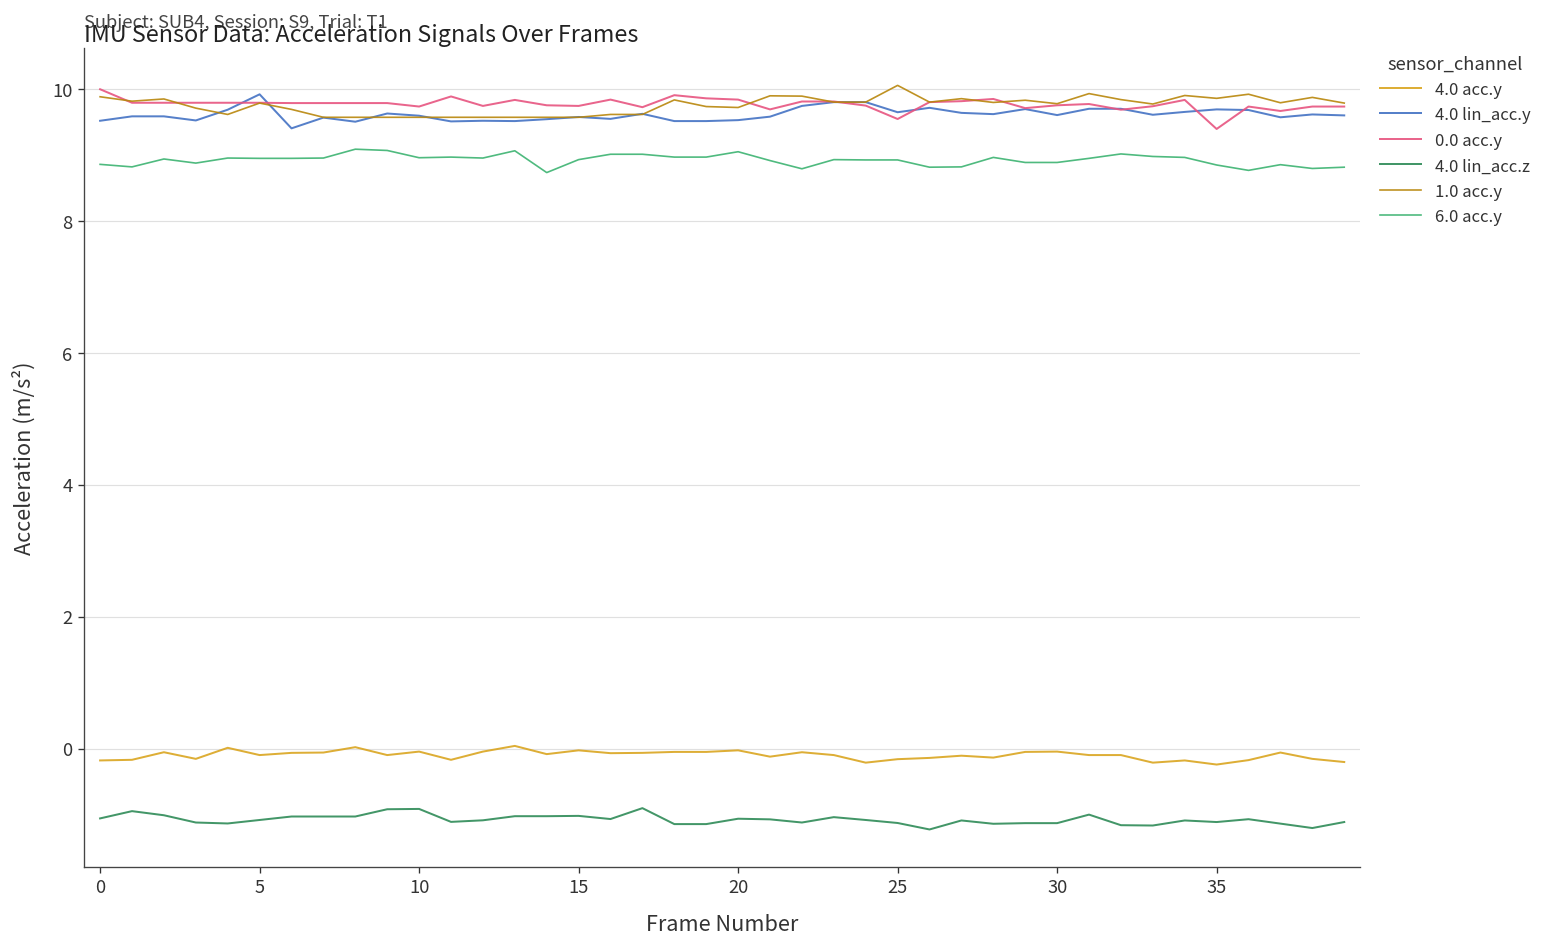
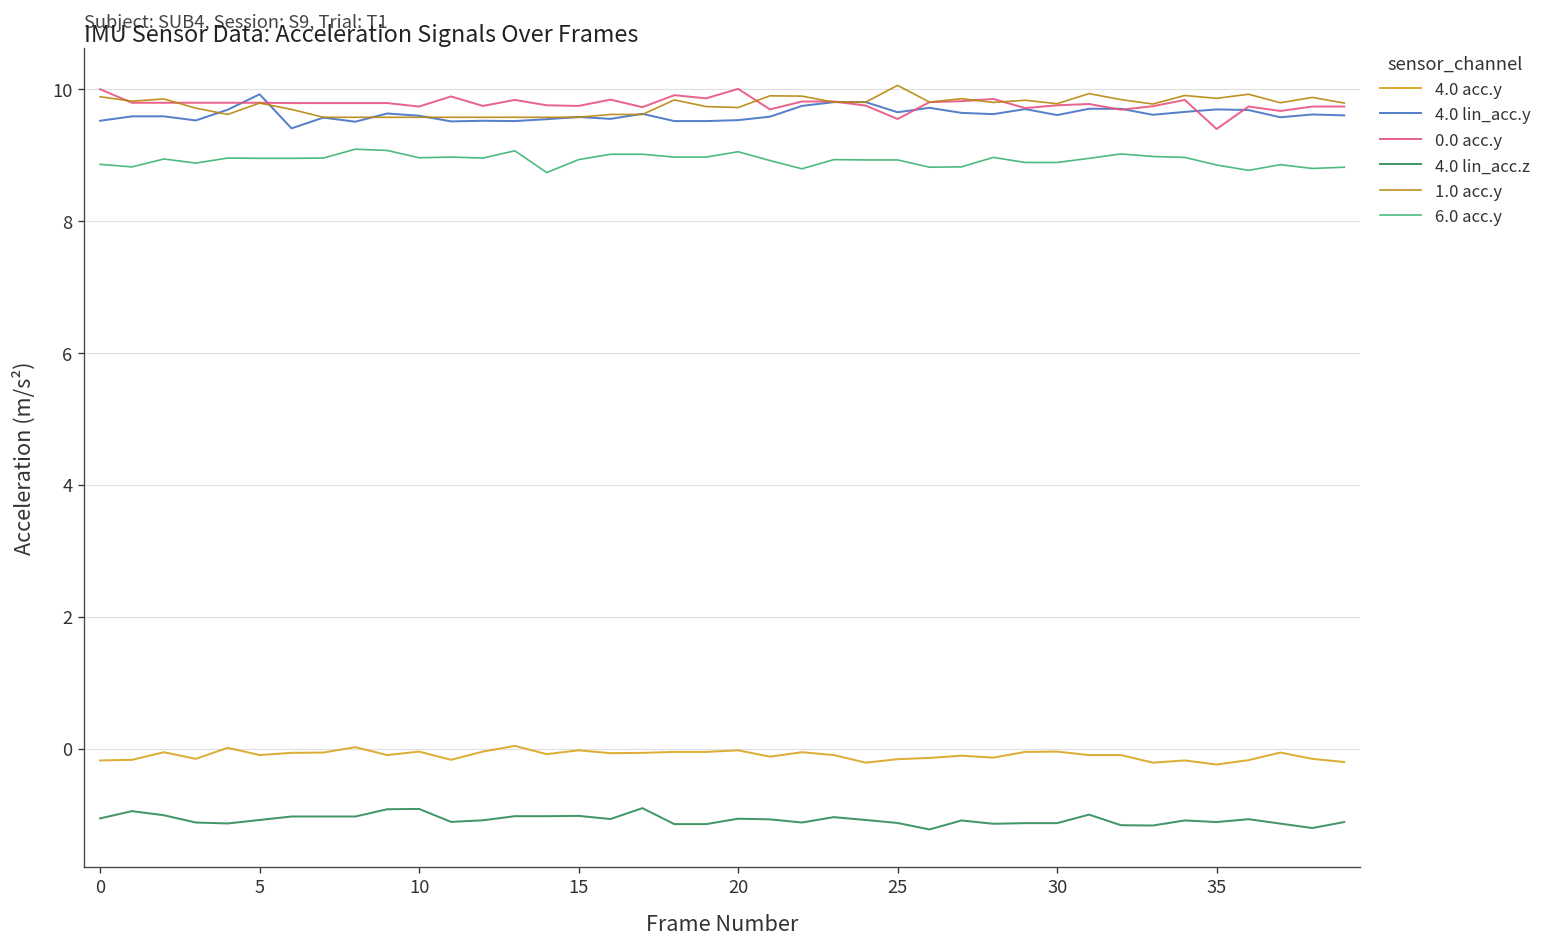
  {
    "4.0 lin_acc.y": {
      "0": 9.5,
      "5": 9.9,
      "20": 9.5,
      "25": 9.6,
      "30": 9.6,
      "35": 9.7
    },
    "0.0 acc.y": {
      "0": 10.0,
      "10": 9.7,
      "15": 9.7,
-     "20": 9.8,
+     "20": 10.0,
      "25": 9.5,
      "35": 9.4
    }
  }
